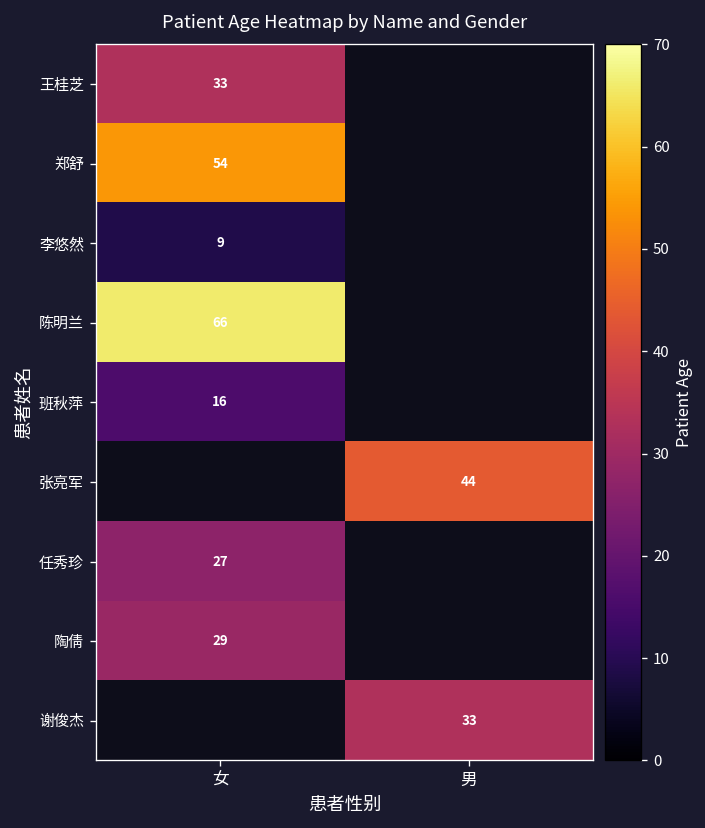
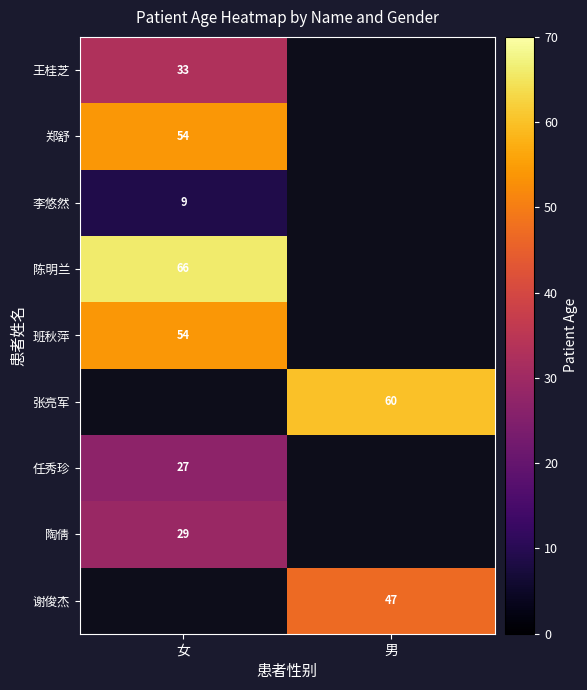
  {
    "王桂芝": {
      "女": 33
    },
    "郑舒": {
      "女": 54
    },
    "李悠然": {
      "女": 9
    },
    "陈明兰": {
      "女": 66
    },
    "班秋萍": {
-     "女": 16
+     "女": 54
    },
    "张亮军": {
-     "男": 44
+     "男": 60
    },
    "任秀珍": {
      "女": 27
    },
    "陶倩": {
      "女": 29
    },
    "谢俊杰": {
-     "男": 33
+     "男": 47
    }
  }
